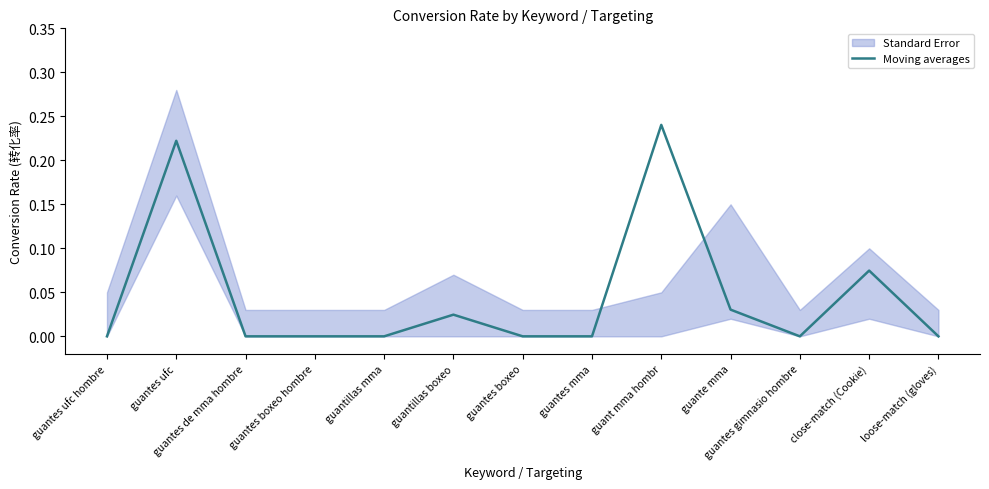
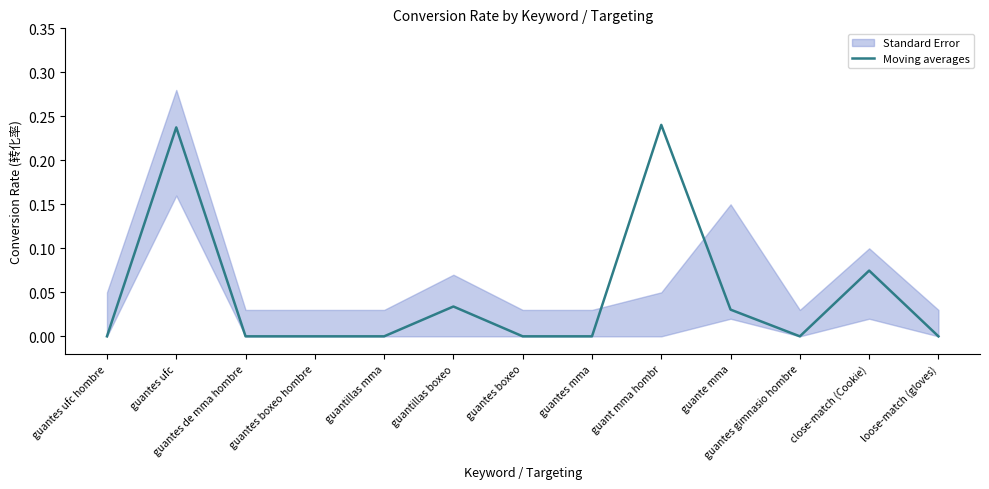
  {
    "Moving averages": {
      "guantes ufc hombre": 0.00,
-     "guantes ufc": 0.22,
+     "guantes ufc": 0.24,
      "guantes de mma hombre": 0.00,
      "guantes boxeo hombre": 0.00,
      "guantillas mma": 0.00,
-     "guantillas boxeo": 0.02,
+     "guantillas boxeo": 0.03,
      "guantes boxeo": 0.00,
      "guantes mma": 0.00,
      "guant mma hombr": 0.24,
      "guante mma": 0.03,
      "guantes gimnasio hombre": 0.00,
      "close-match (Cookie)": 0.07,
      "loose-match (gloves)": 0.00
    }
  }
